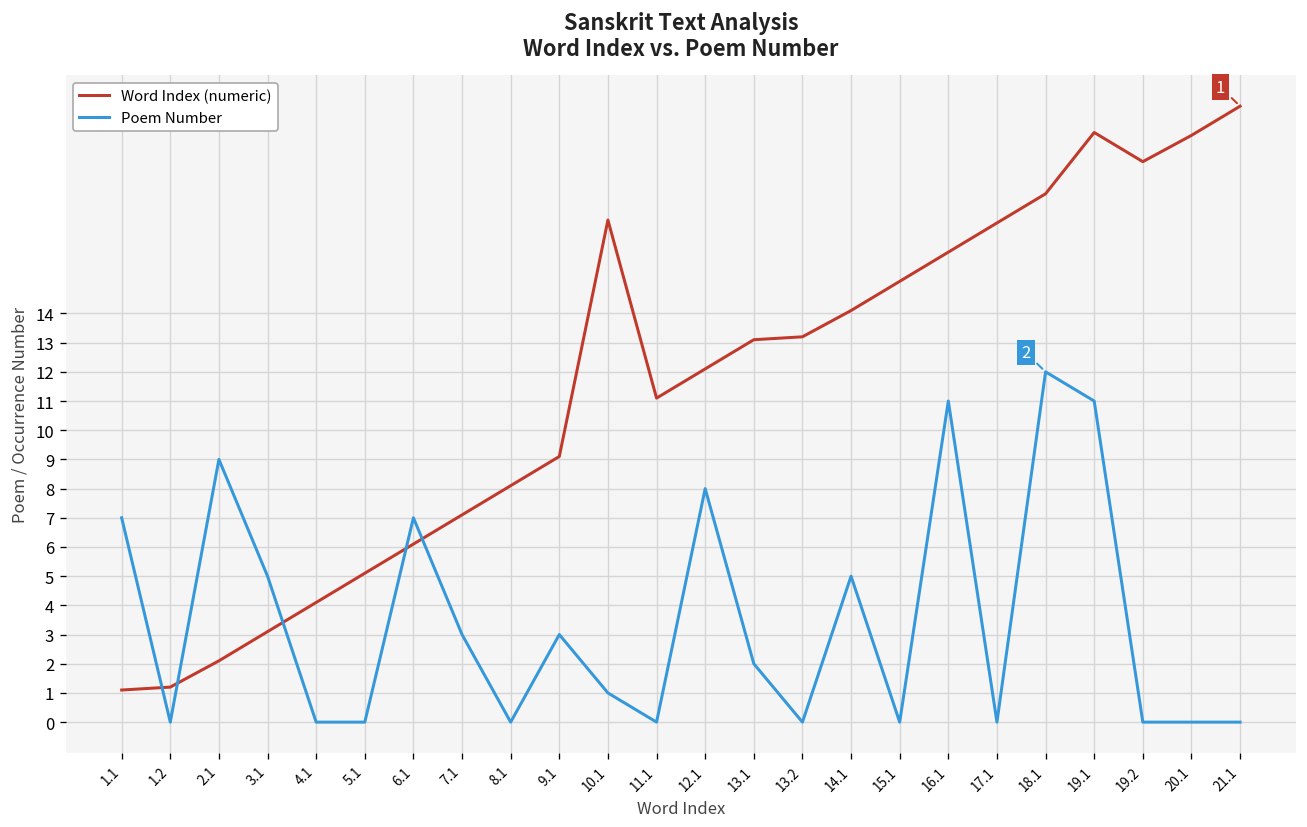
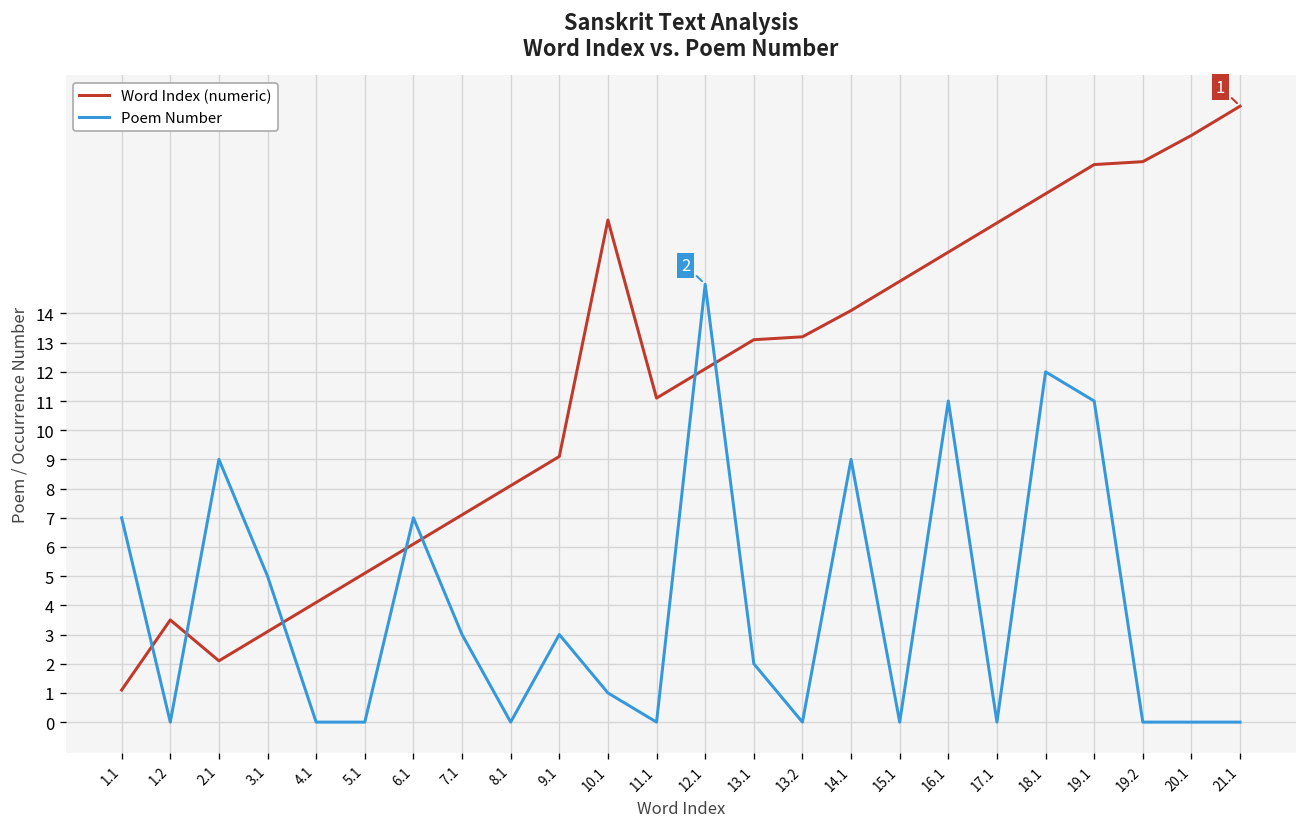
  {
    "Word Index (numeric)": {
      "1.1": 1.1,
-     "1.2": 1.2,
+     "1.2": 3.5,
      "2.1": 2.1,
      "3.1": 3.1,
      "4.1": 4.1,
      "5.1": 5.1,
      "6.1": 6.1,
      "7.1": 7.1,
      "8.1": 8.1,
      "9.1": 9.1,
      "10.1": 17.2,
      "11.1": 11.1,
      "12.1": 12.1,
      "13.1": 13.1,
      "13.2": 13.2,
      "14.1": 14.1,
      "15.1": 15.1,
      "16.1": 16.1,
      "17.1": 17.1,
      "18.1": 18.1,
-     "19.1": 20.2,
+     "19.1": 19.1,
      "19.2": 19.2,
      "20.1": 20.1
    },
    "Poem Number": {
      "1.1": 7,
      "1.2": 0,
      "2.1": 9,
      "3.1": 5,
      "4.1": 0,
      "5.1": 0,
      "6.1": 7,
      "7.1": 3,
      "8.1": 0,
      "9.1": 3,
      "10.1": 1,
      "11.1": 0,
-     "12.1": 8,
+     "12.1": 15,
      "13.1": 2,
      "13.2": 0,
-     "14.1": 5,
+     "14.1": 9,
      "15.1": 0,
      "16.1": 11,
      "17.1": 0,
      "18.1": 12,
      "19.1": 11,
      "19.2": 0,
      "20.1": 0,
      "21.1": 0
    }
  }
